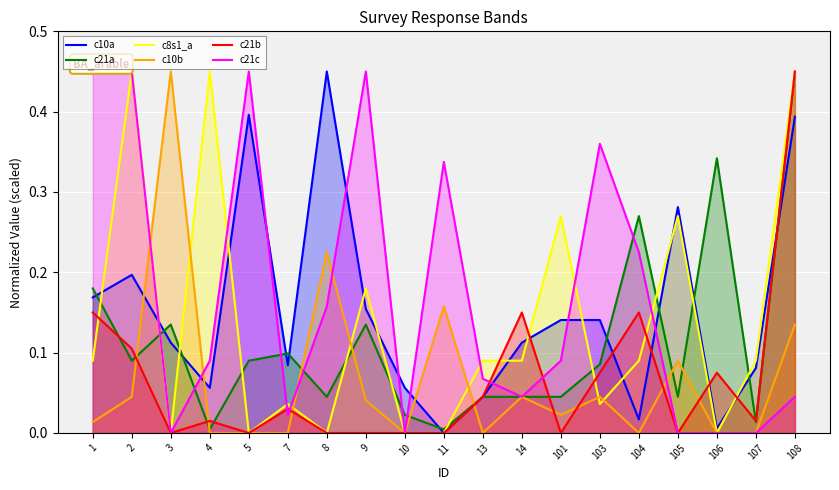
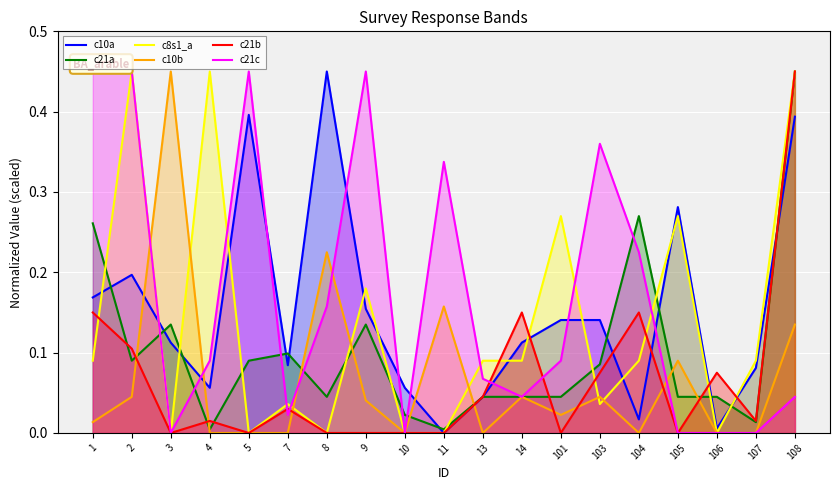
  {
    "c10a": {
      "1": 0.17,
      "2": 0.20,
      "3": 0.11,
      "4": 0.06,
      "5": 0.40,
      "7": 0.08,
      "8": 0.45,
      "9": 0.15,
      "10": 0.06,
      "14": 0.11,
      "101": 0.14,
      "103": 0.14,
      "104": 0.02,
      "105": 0.28,
      "106": 0.01,
      "107": 0.08,
      "108": 0.39
    },
    "c21a": {
-     "1": 0.18,
+     "1": 0.26,
      "2": 0.09,
      "3": 0.14,
      "4": 0.00,
      "5": 0.09,
      "7": 0.10,
      "8": 0.05,
      "9": 0.14,
      "10": 0.02,
      "11": 0.00,
      "101": 0.05,
      "103": 0.09,
      "104": 0.27,
      "105": 0.05,
-     "106": 0.34
+     "106": 0.05
    },
    "c8s1_a": {
      "1": 0.09,
      "4": 0.45,
      "7": 0.04,
      "9": 0.18,
      "13": 0.09,
      "14": 0.09,
      "101": 0.27,
      "103": 0.04,
      "104": 0.09,
      "105": 0.27,
      "107": 0.09
    },
    "c10b": {
      "1": 0.01,
      "2": 0.05,
      "3": 0.45,
      "4": 0.00,
      "7": 0.00,
      "8": 0.23,
      "9": 0.04,
      "11": 0.16,
      "13": 0.00,
      "101": 0.02,
      "103": 0.05,
      "104": 0.00,
      "105": 0.09,
      "108": 0.14
    },
    "c21b": {
      "1": 0.15,
      "2": 0.11,
      "4": 0.02,
      "7": 0.03,
      "9": 0.00,
      "14": 0.15,
      "101": 0.00,
      "103": 0.08,
      "104": 0.15,
      "106": 0.08
    },
    "c21c": {
      "4": 0.09,
      "5": 0.45,
      "7": 0.02,
      "8": 0.16,
      "9": 0.45,
      "11": 0.34,
      "13": 0.07,
      "101": 0.09,
      "103": 0.36,
      "104": 0.23,
      "108": 0.05
    }
  }
